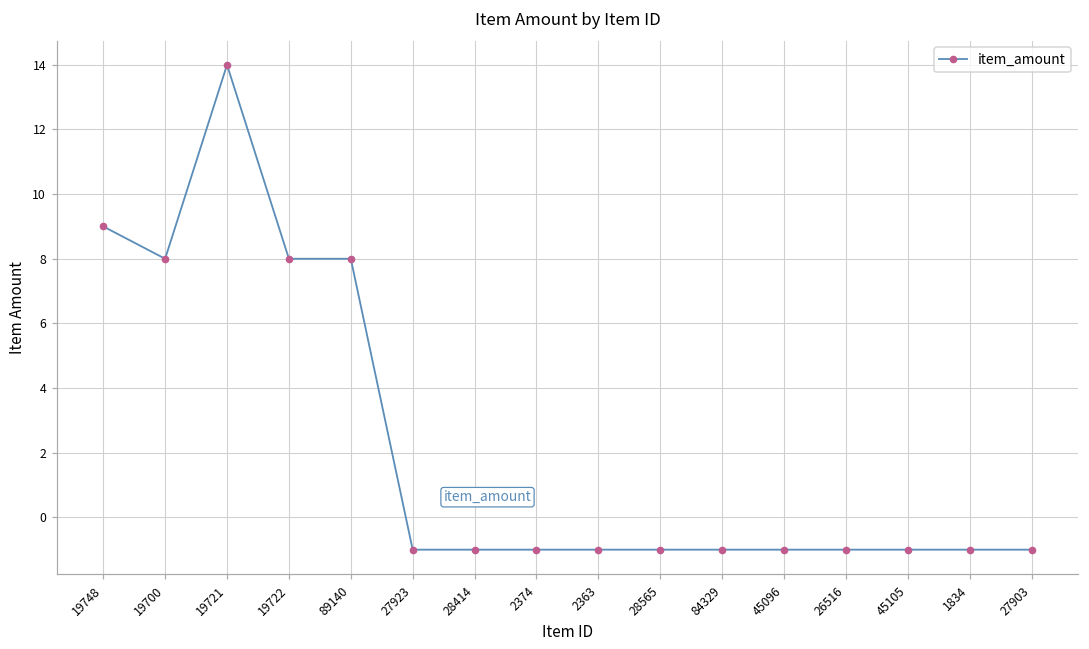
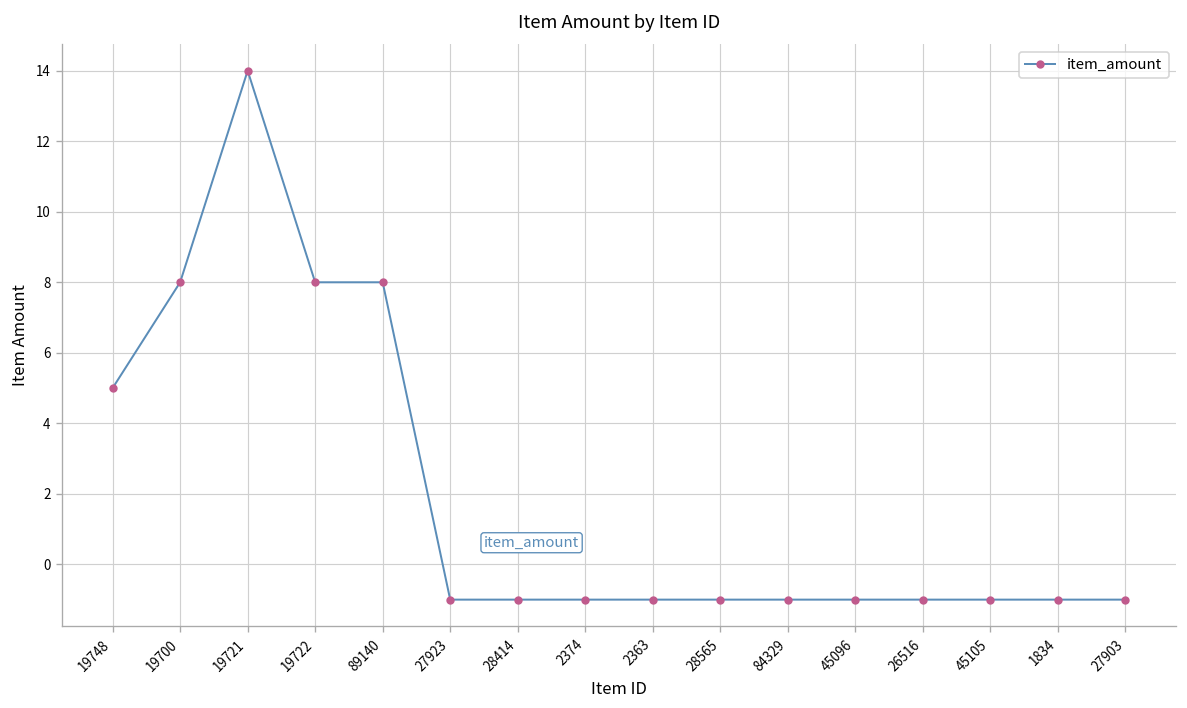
  {
-   "19748": 9,
+   "19748": 5,
    "19700": 8,
    "19721": 14,
    "19722": 8,
    "89140": 8,
    "27923": -1,
    "28414": -1,
    "2374": -1,
    "2363": -1,
    "28565": -1,
    "84329": -1,
    "45096": -1,
    "26516": -1,
    "45105": -1,
    "1834": -1,
    "27903": -1
  }
